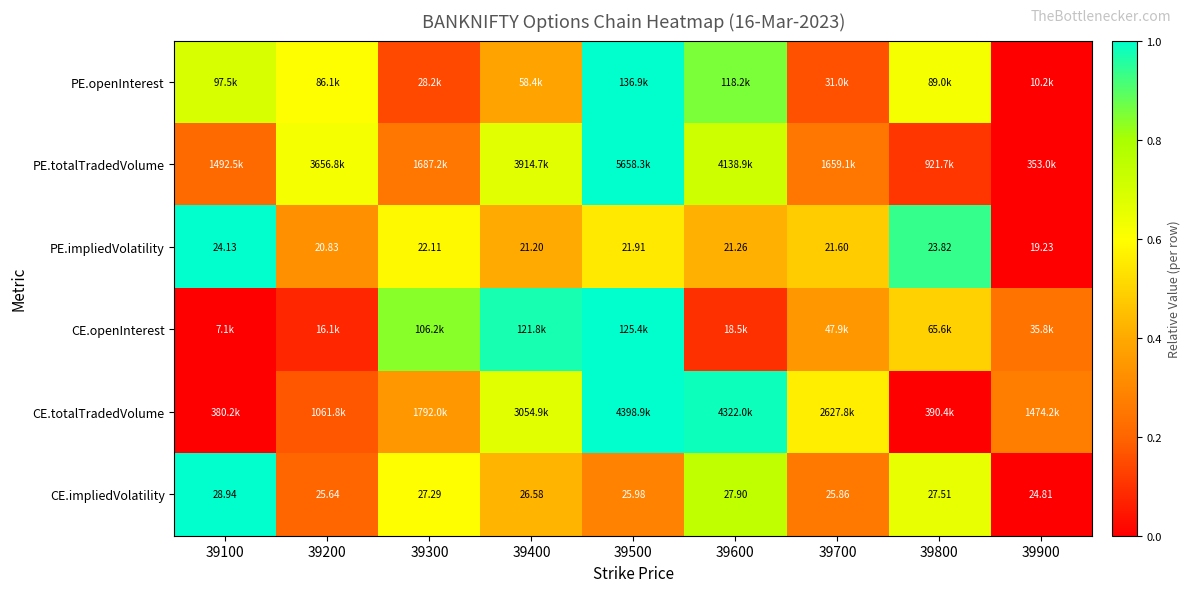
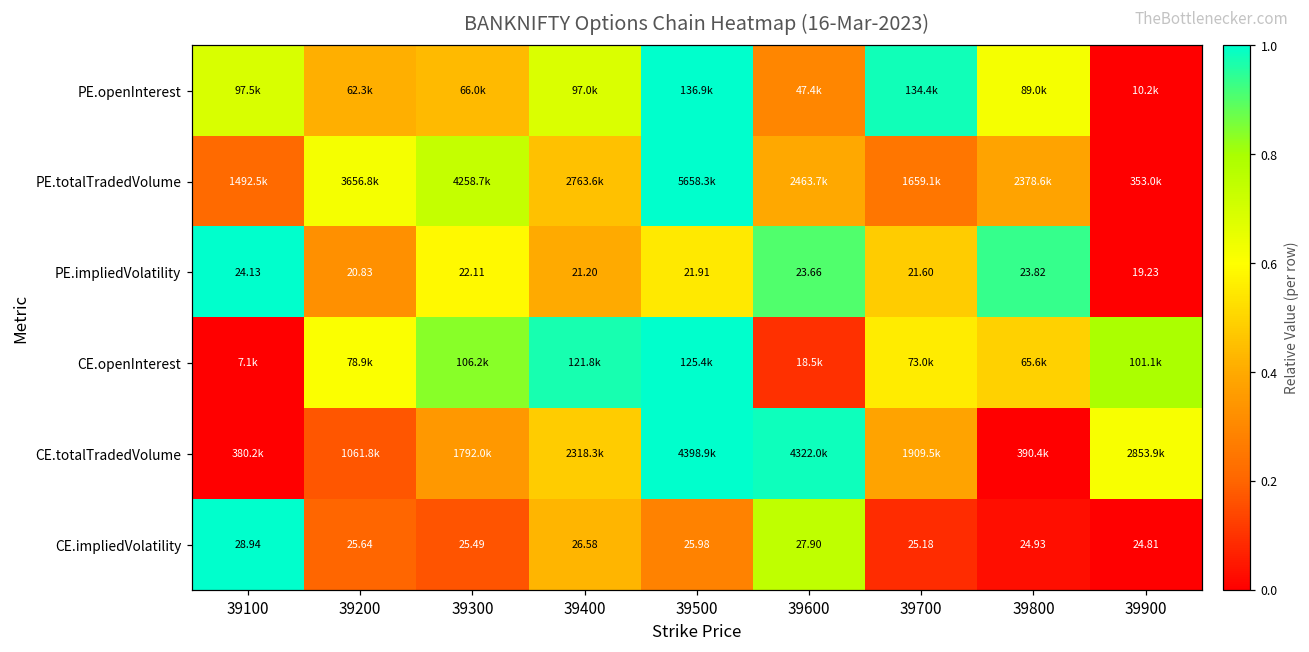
  {
    "PE.openInterest": {
      "39100": "97.5k",
-     "39200": "86.1k",
-     "39300": "28.2k",
-     "39400": "58.4k",
+     "39200": "62.3k",
+     "39300": "66.0k",
+     "39400": "97.0k",
      "39500": "136.9k",
-     "39600": "118.2k",
-     "39700": "31.0k",
+     "39600": "47.4k",
+     "39700": "134.4k",
      "39800": "89.0k",
      "39900": "10.2k"
    },
    "PE.totalTradedVolume": {
      "39100": "1492.5k",
      "39200": "3656.8k",
-     "39300": "1687.2k",
-     "39400": "3914.7k",
+     "39300": "4258.7k",
+     "39400": "2763.6k",
      "39500": "5658.3k",
-     "39600": "4138.9k",
+     "39600": "2463.7k",
      "39700": "1659.1k",
-     "39800": "921.7k",
+     "39800": "2378.6k",
      "39900": "353.0k"
    },
    "PE.impliedVolatility": {
      "39100": "24.13",
      "39200": "20.83",
      "39300": "22.11",
      "39400": "21.20",
      "39500": "21.91",
-     "39600": "21.26",
+     "39600": "23.66",
      "39700": "21.60",
      "39800": "23.82",
      "39900": "19.23"
    },
    "CE.openInterest": {
      "39100": "7.1k",
-     "39200": "16.1k",
+     "39200": "78.9k",
      "39300": "106.2k",
      "39400": "121.8k",
      "39500": "125.4k",
      "39600": "18.5k",
-     "39700": "47.9k",
+     "39700": "73.0k",
      "39800": "65.6k",
-     "39900": "35.8k"
+     "39900": "101.1k"
    },
    "CE.totalTradedVolume": {
      "39100": "380.2k",
      "39200": "1061.8k",
      "39300": "1792.0k",
-     "39400": "3054.9k",
+     "39400": "2318.3k",
      "39500": "4398.9k",
      "39600": "4322.0k",
-     "39700": "2627.8k",
+     "39700": "1909.5k",
      "39800": "390.4k",
-     "39900": "1474.2k"
+     "39900": "2853.9k"
    },
    "CE.impliedVolatility": {
      "39100": "28.94",
      "39200": "25.64",
-     "39300": "27.29",
+     "39300": "25.49",
      "39400": "26.58",
      "39500": "25.98",
      "39600": "27.90",
-     "39700": "25.86",
-     "39800": "27.51",
+     "39700": "25.18",
+     "39800": "24.93",
      "39900": "24.81"
    }
  }
